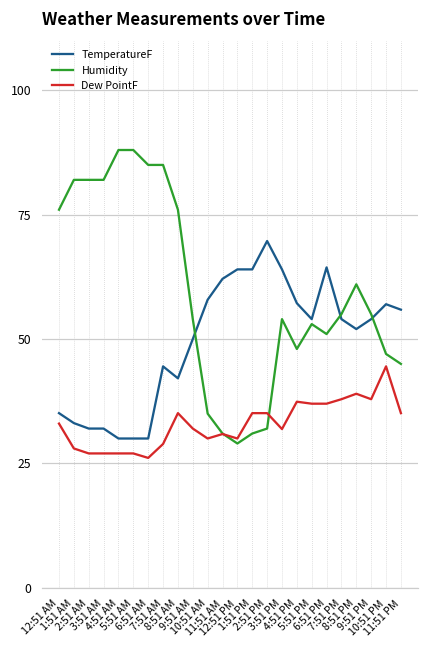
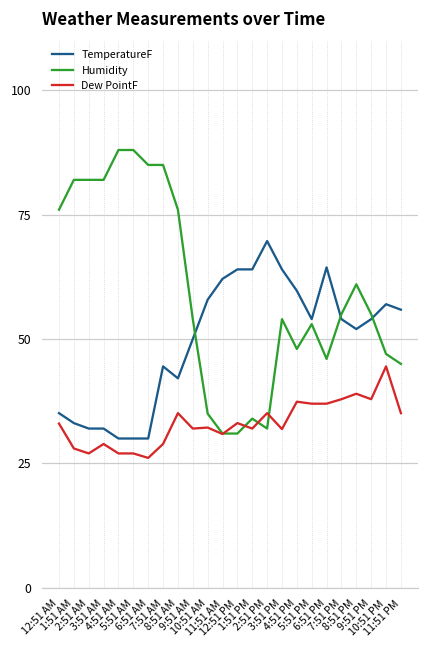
  {
    "TemperatureF": {
      "12:51 AM": 35,
      "1:51 AM": 33,
      "2:51 AM": 32,
      "3:51 AM": 32,
      "4:51 AM": 30,
      "5:51 AM": 30,
      "6:51 AM": 30,
      "7:51 AM": 45,
      "8:51 AM": 42,
      "9:51 AM": 50,
      "10:51 AM": 58,
      "11:51 AM": 62,
      "12:51 PM": 64,
      "1:51 PM": 64,
      "2:51 PM": 70,
      "3:51 PM": 64,
-     "4:51 PM": 57,
+     "4:51 PM": 60,
      "5:51 PM": 54,
      "6:51 PM": 64,
      "7:51 PM": 54,
      "8:51 PM": 52,
      "9:51 PM": 54,
      "10:51 PM": 57,
      "11:51 PM": 56
    },
    "Humidity": {
      "12:51 AM": 76,
      "1:51 AM": 82,
      "2:51 AM": 82,
      "3:51 AM": 82,
      "4:51 AM": 88,
      "5:51 AM": 88,
      "6:51 AM": 85,
      "7:51 AM": 85,
      "8:51 AM": 76,
      "9:51 AM": 54,
      "10:51 AM": 35,
-     "12:51 PM": 29,
-     "1:51 PM": 31,
+     "12:51 PM": 31,
+     "1:51 PM": 34,
      "2:51 PM": 32,
      "3:51 PM": 54,
      "4:51 PM": 48,
      "5:51 PM": 53,
-     "6:51 PM": 51,
+     "6:51 PM": 46,
      "7:51 PM": 55,
      "8:51 PM": 61,
      "9:51 PM": 55,
      "10:51 PM": 47,
      "11:51 PM": 45
    },
    "Dew PointF": {
      "12:51 AM": 33,
      "1:51 AM": 28,
      "2:51 AM": 27,
-     "3:51 AM": 27,
+     "3:51 AM": 29,
      "4:51 AM": 27,
      "5:51 AM": 27,
      "6:51 AM": 26,
      "7:51 AM": 29,
      "8:51 AM": 35,
      "9:51 AM": 32,
-     "10:51 AM": 30,
-     "12:51 PM": 30,
-     "1:51 PM": 35,
+     "10:51 AM": 32,
+     "12:51 PM": 33,
+     "1:51 PM": 32,
      "2:51 PM": 35,
      "3:51 PM": 32,
      "4:51 PM": 37,
      "5:51 PM": 37,
      "6:51 PM": 37,
      "7:51 PM": 38,
      "8:51 PM": 39,
      "9:51 PM": 38,
      "10:51 PM": 45,
      "11:51 PM": 35
    }
  }
